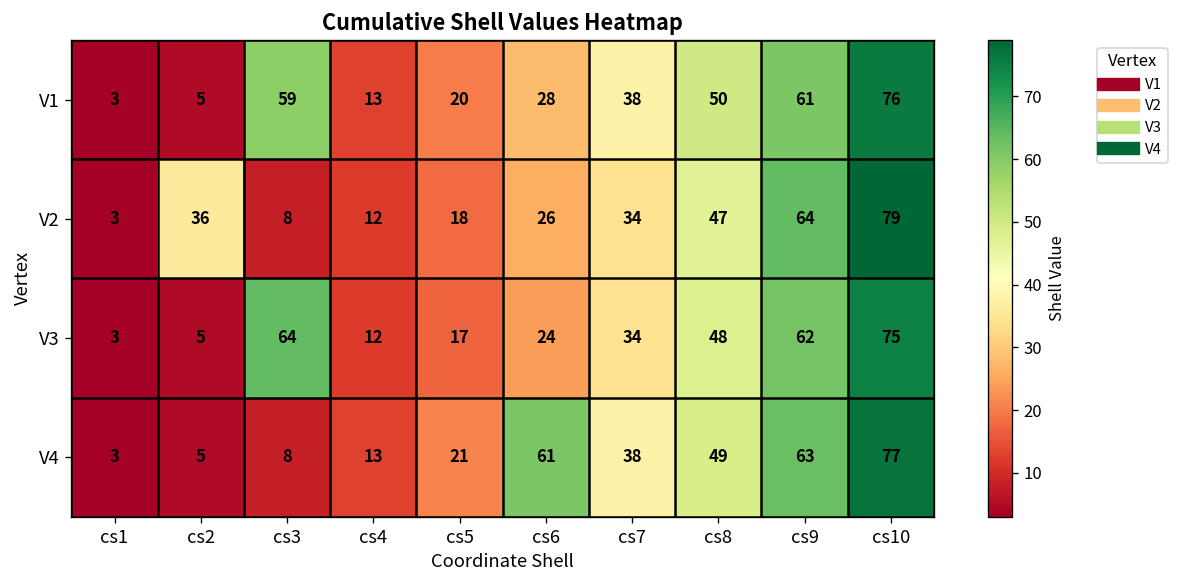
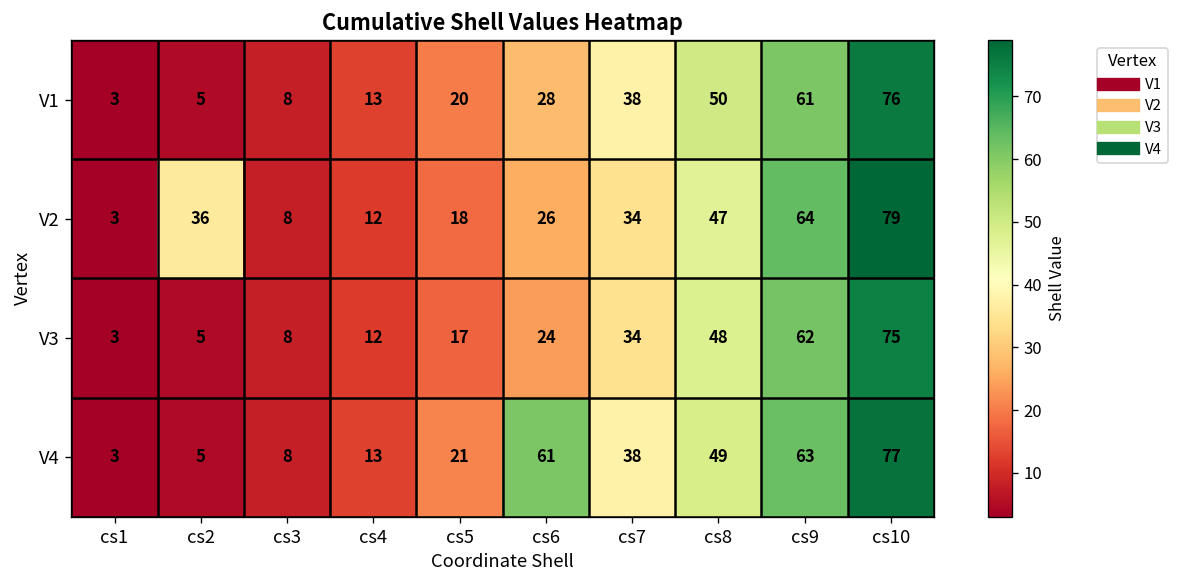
  {
    "V1": {
      "cs1": 3,
      "cs2": 5,
-     "cs3": 59,
+     "cs3": 8,
      "cs4": 13,
      "cs5": 20,
      "cs6": 28,
      "cs7": 38,
      "cs8": 50,
      "cs9": 61,
      "cs10": 76
    },
    "V2": {
      "cs1": 3,
      "cs2": 36,
      "cs3": 8,
      "cs4": 12,
      "cs5": 18,
      "cs6": 26,
      "cs7": 34,
      "cs8": 47,
      "cs9": 64,
      "cs10": 79
    },
    "V3": {
      "cs1": 3,
      "cs2": 5,
-     "cs3": 64,
+     "cs3": 8,
      "cs4": 12,
      "cs5": 17,
      "cs6": 24,
      "cs7": 34,
      "cs8": 48,
      "cs9": 62,
      "cs10": 75
    },
    "V4": {
      "cs1": 3,
      "cs2": 5,
      "cs3": 8,
      "cs4": 13,
      "cs5": 21,
      "cs6": 61,
      "cs7": 38,
      "cs8": 49,
      "cs9": 63,
      "cs10": 77
    }
  }
